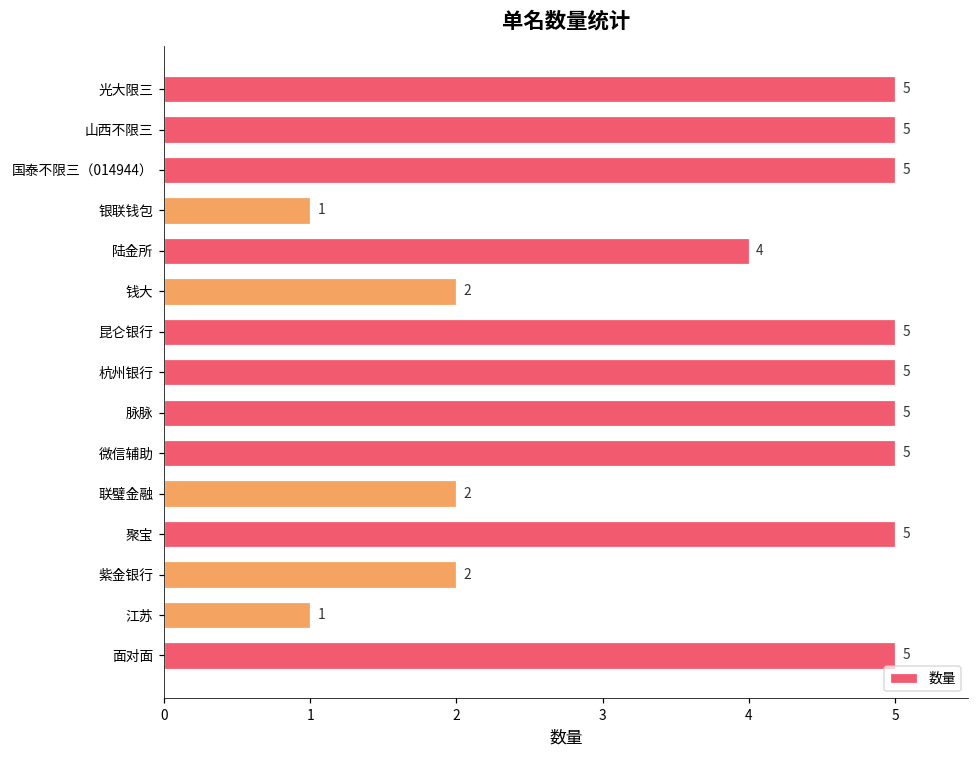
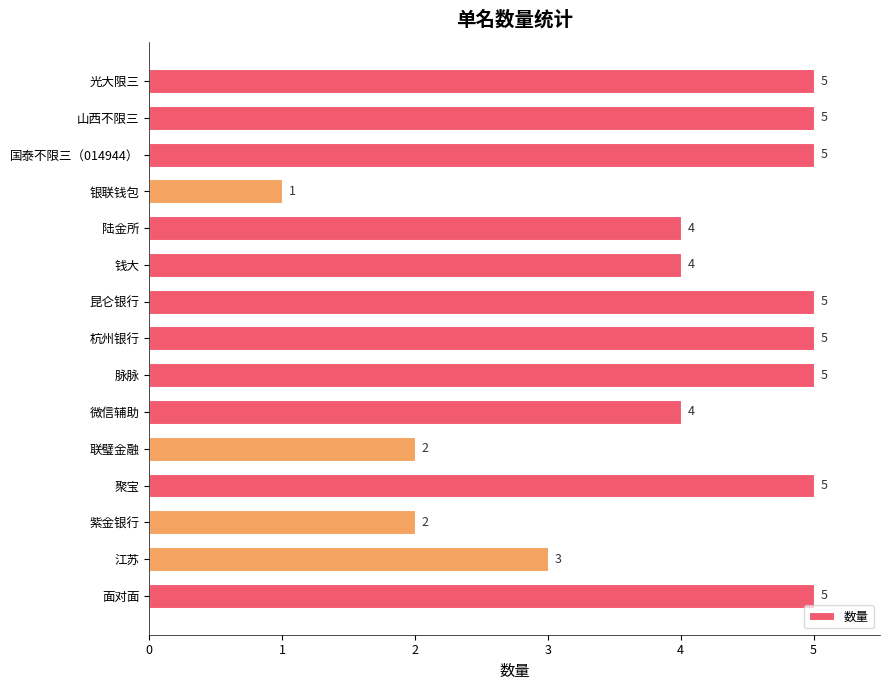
  {
    "光大限三": 5,
    "山西不限三": 5,
    "国泰不限三（014944）": 5,
    "银联钱包": 1,
    "陆金所": 4,
-   "钱大": 2,
+   "钱大": 4,
    "昆仑银行": 5,
    "杭州银行": 5,
    "脉脉": 5,
-   "微信辅助": 5,
+   "微信辅助": 4,
    "联璧金融": 2,
    "聚宝": 5,
    "紫金银行": 2,
-   "江苏": 1,
+   "江苏": 3,
    "面对面": 5
  }
